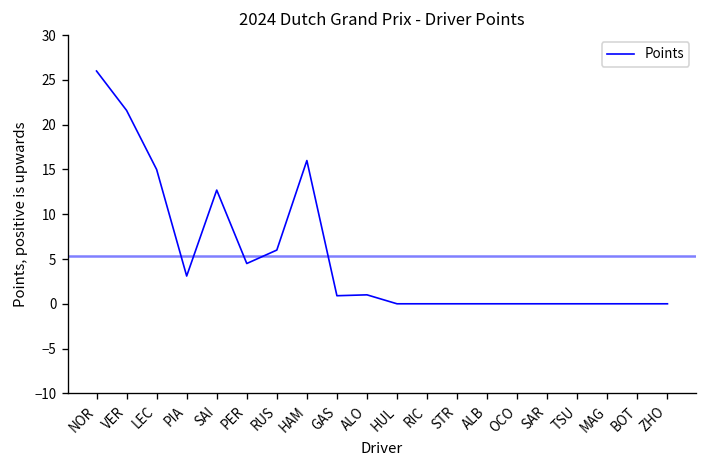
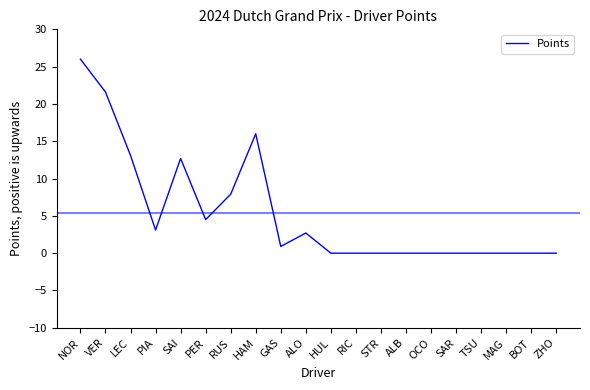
  {
    "NOR": 26,
    "VER": 22,
-   "LEC": 15,
+   "LEC": 13,
    "PIA": 3,
    "SAI": 13,
    "PER": 5,
-   "RUS": 6,
+   "RUS": 8,
    "HAM": 16,
    "GAS": 1,
-   "ALO": 1,
+   "ALO": 3,
    "HUL": 0,
    "RIC": 0,
    "STR": 0,
    "ALB": 0,
    "OCO": 0,
    "SAR": 0,
    "TSU": 0,
    "MAG": 0,
    "BOT": 0,
    "ZHO": 0
  }
